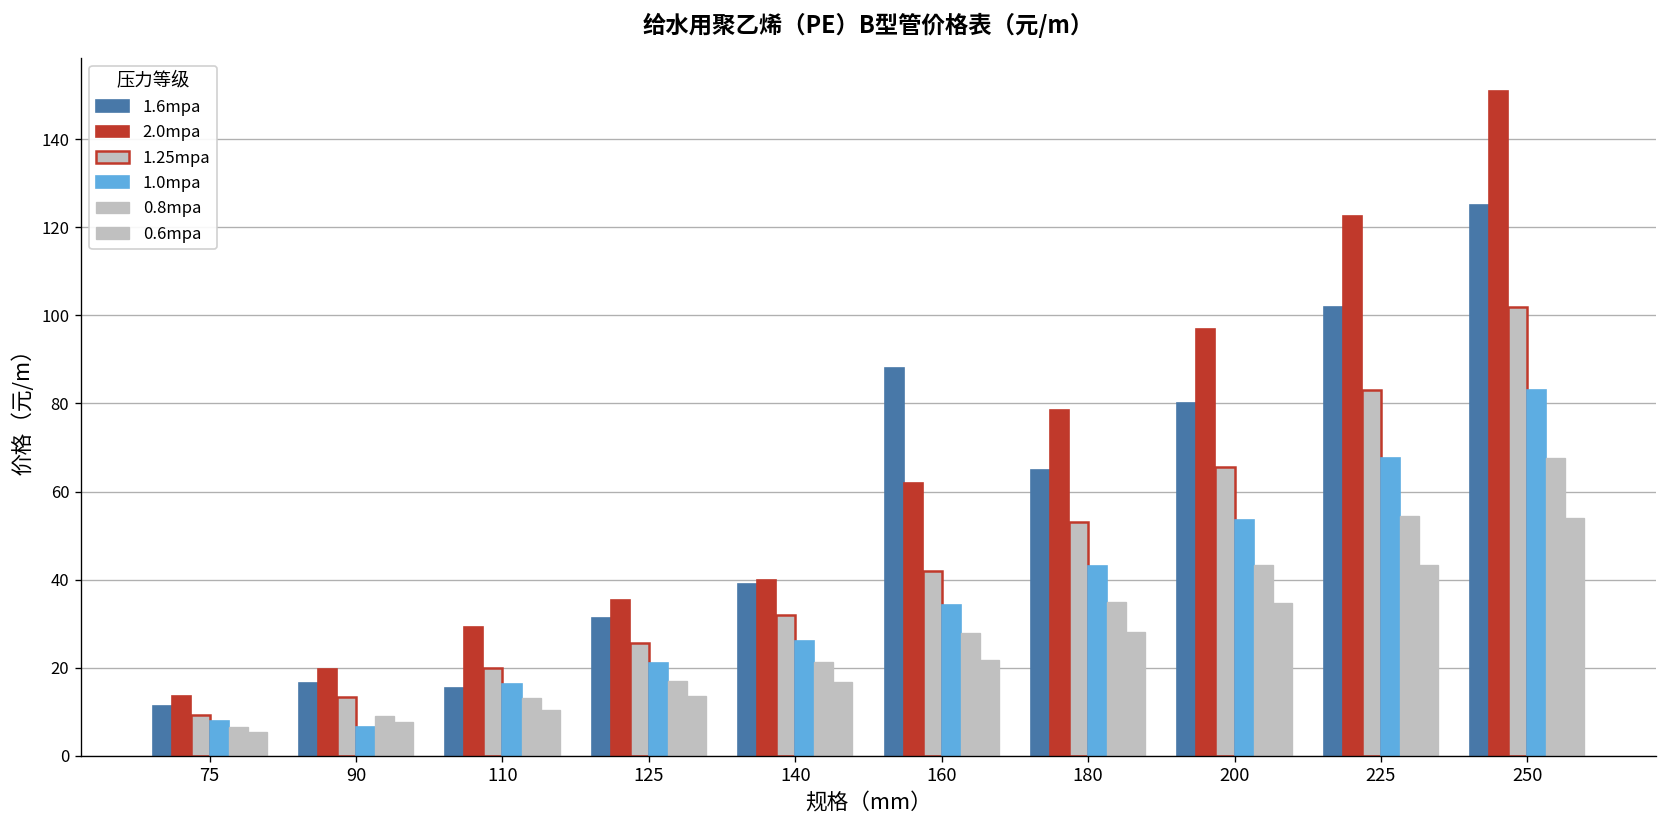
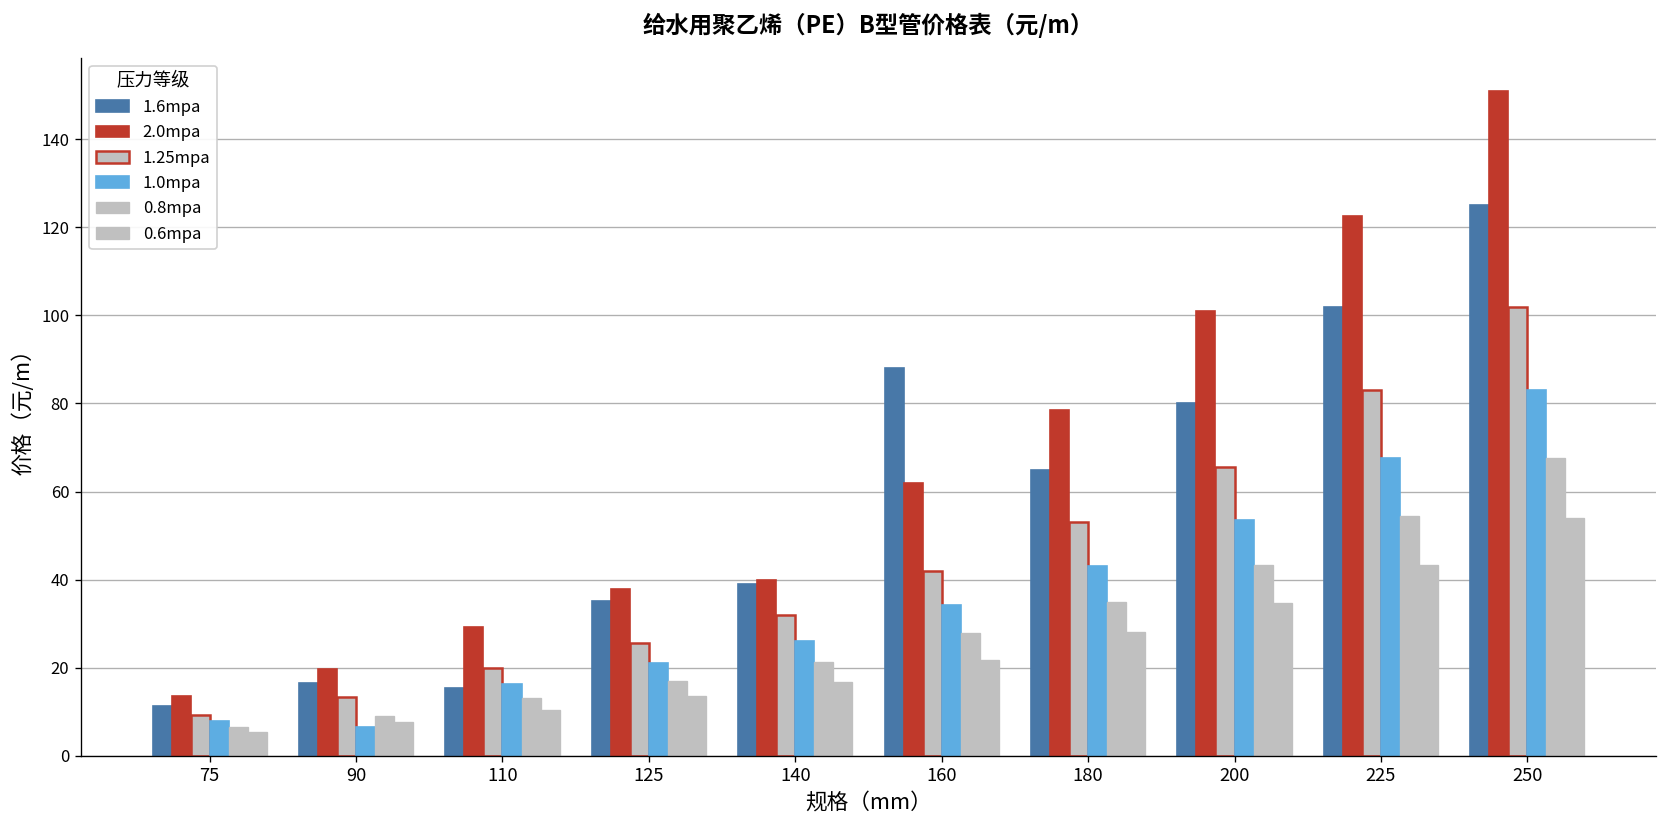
  {
    "1.6mpa": {
      "75": 11,
      "90": 16,
      "110": 15,
-     "125": 31,
+     "125": 35,
      "140": 39,
      "160": 88,
      "180": 65,
      "200": 80,
      "225": 102,
      "250": 125
    },
    "2.0mpa": {
      "75": 14,
      "90": 20,
      "110": 29,
-     "125": 35,
+     "125": 38,
      "140": 40,
      "160": 62,
      "180": 79,
-     "200": 97,
+     "200": 101,
      "225": 123,
      "250": 151
    },
    "1.0mpa": {
      "75": 8,
      "90": 7,
      "110": 16,
      "125": 21,
      "140": 26,
      "160": 34,
      "180": 43,
      "200": 54,
      "225": 68,
      "250": 83
    }
  }
